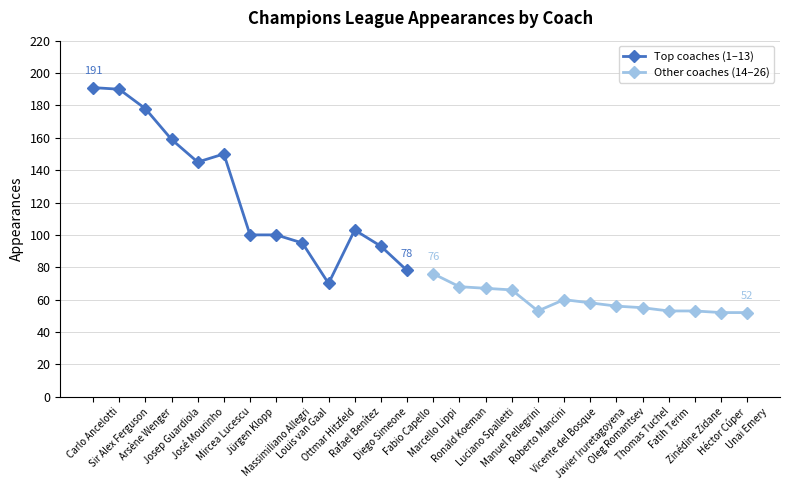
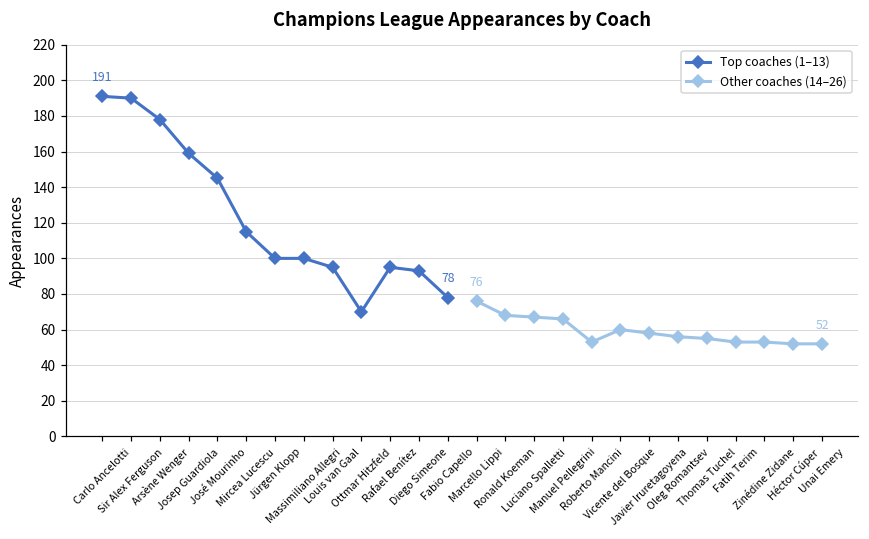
  {
    "Top coaches (1–13)": {
      "Sir Alex Ferguson": 190,
      "Arsène Wenger": 178,
      "Josep Guardiola": 159,
      "José Mourinho": 145,
-     "Mircea Lucescu": 150,
+     "Mircea Lucescu": 115,
      "Jürgen Klopp": 100,
      "Massimiliano Allegri": 100,
      "Louis van Gaal": 95,
      "Ottmar Hitzfeld": 70,
-     "Rafael Benítez": 103,
+     "Rafael Benítez": 95,
      "Diego Simeone": 93
    },
    "Other coaches (14–26)": {
      "Marcello Lippi": 76,
      "Unai Emery": 52
    }
  }
